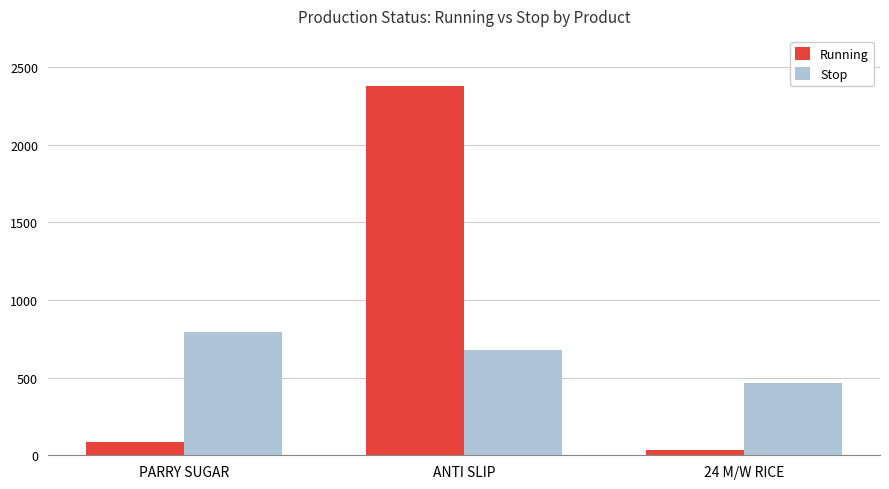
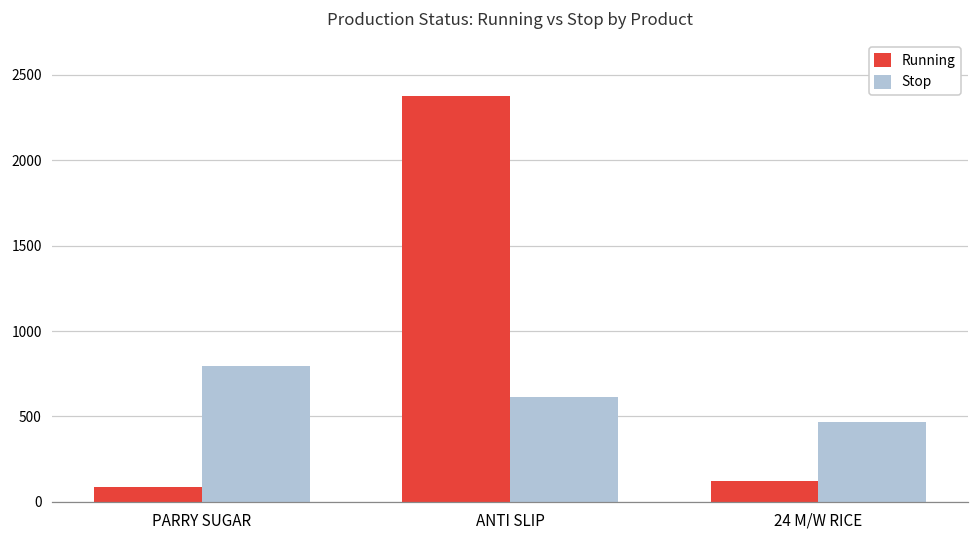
  {
    "Running": {
      "PARRY SUGAR": 90,
      "ANTI SLIP": 2380,
-     "24 M/W RICE": 40
+     "24 M/W RICE": 120
    },
    "Stop": {
      "PARRY SUGAR": 790,
-     "ANTI SLIP": 680,
+     "ANTI SLIP": 620,
      "24 M/W RICE": 470
    }
  }
